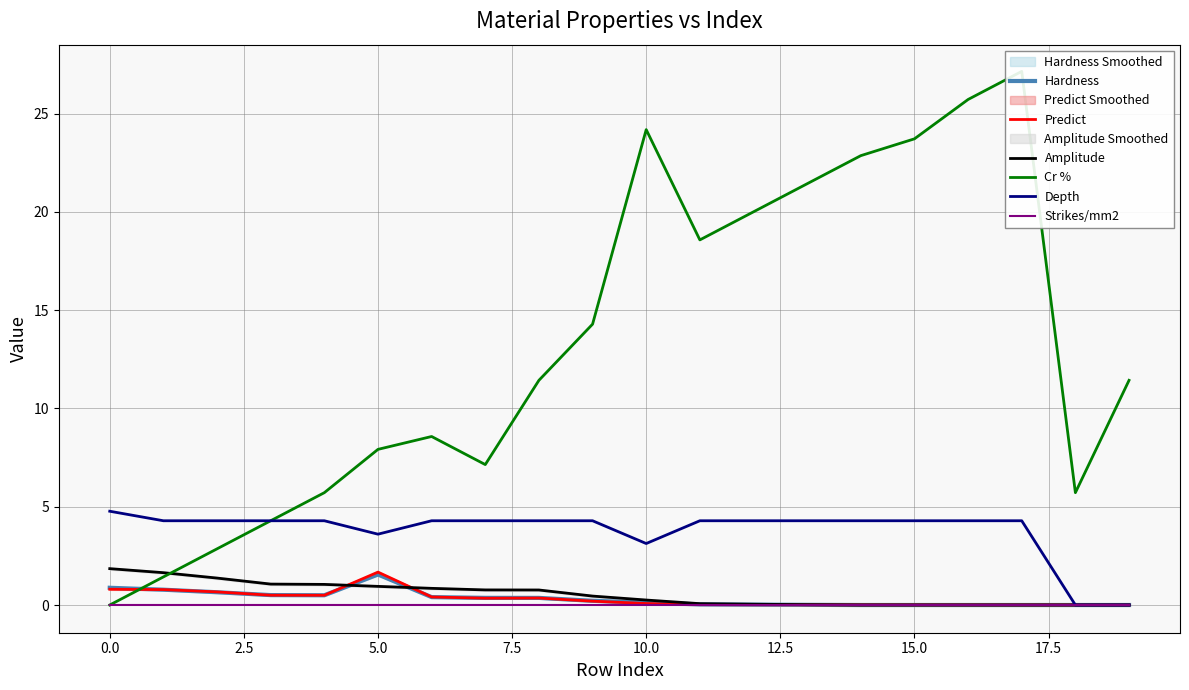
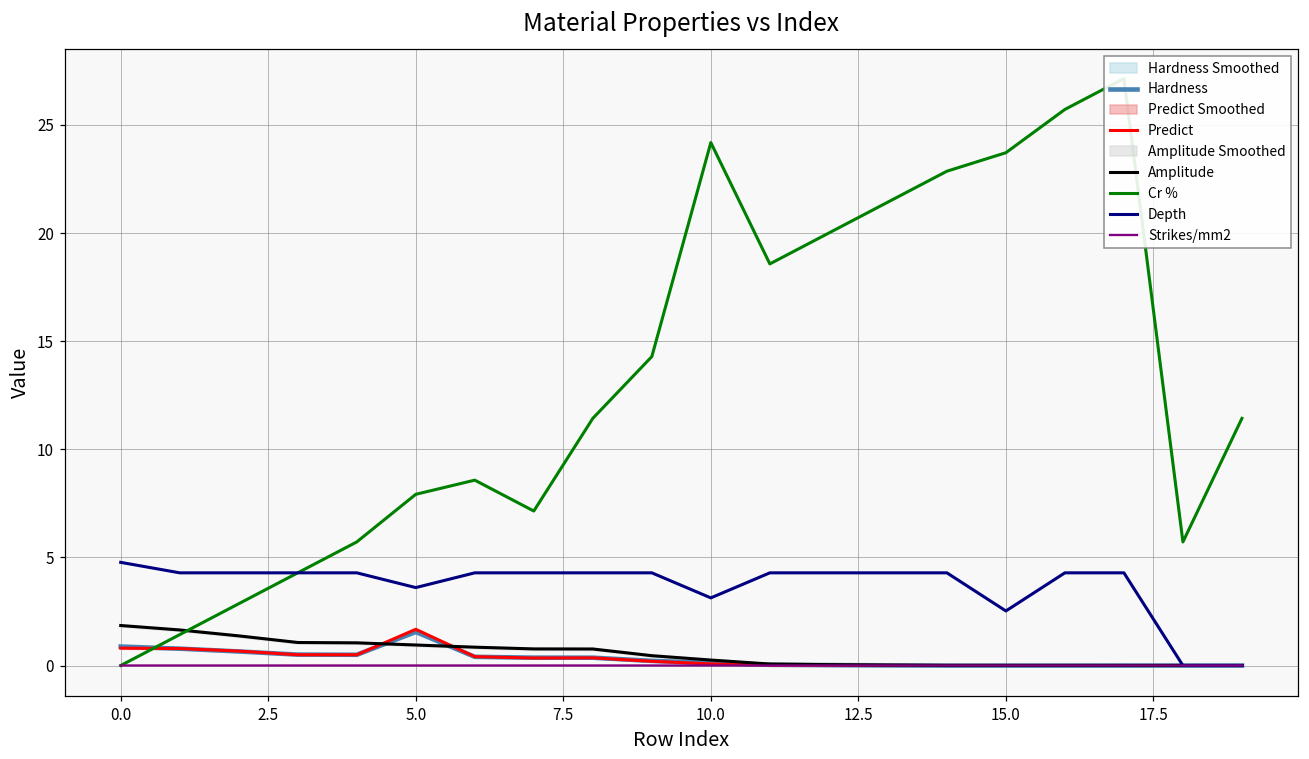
  {
    "Cr %": {
      "5.0": 7.9,
      "10.0": 24.2,
      "15.0": 23.7
    },
    "Depth": {
      "0.0": 4.8,
      "5.0": 3.6,
      "10.0": 3.1,
-     "15.0": 4.3
+     "15.0": 2.5
    },
    "Strikes/mm2": {
      "5.0": 0.0
    }
  }
